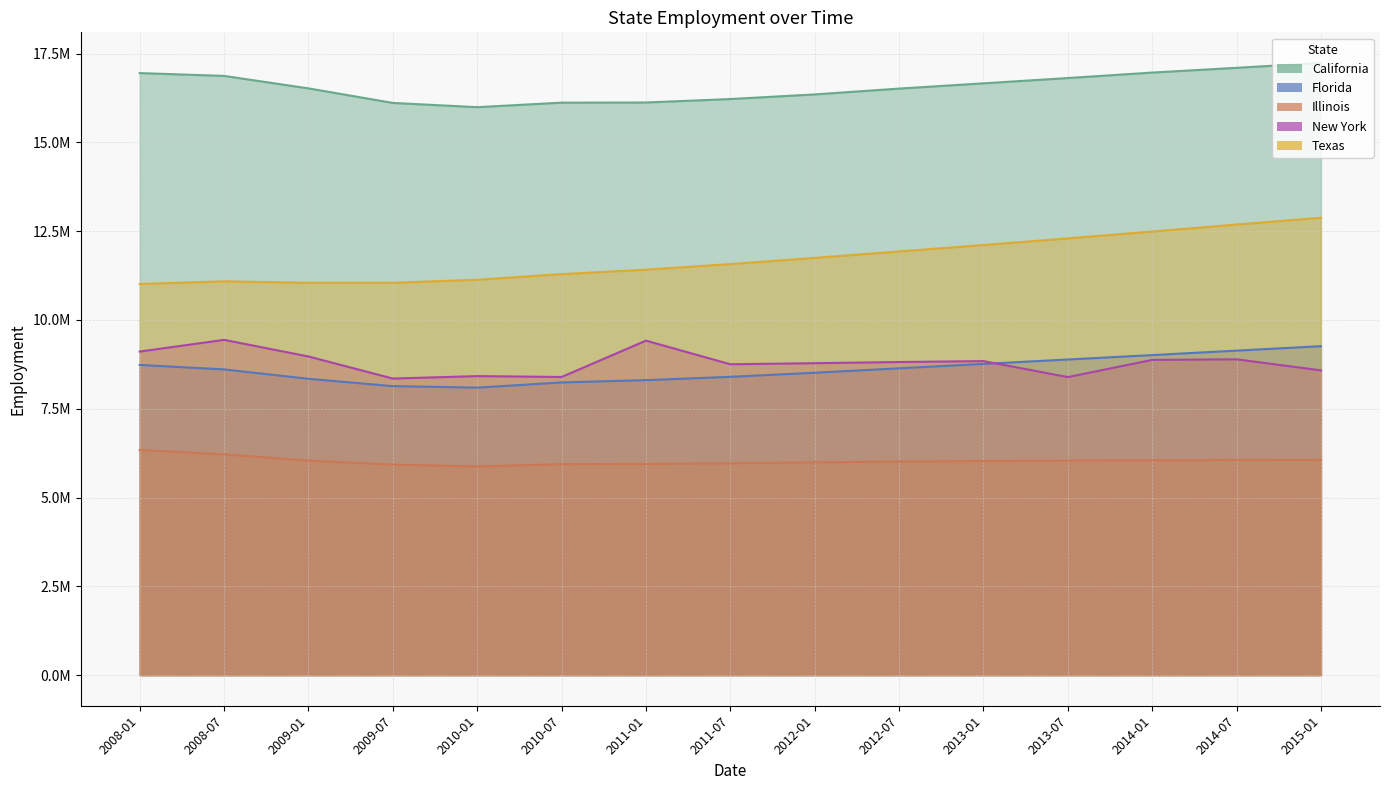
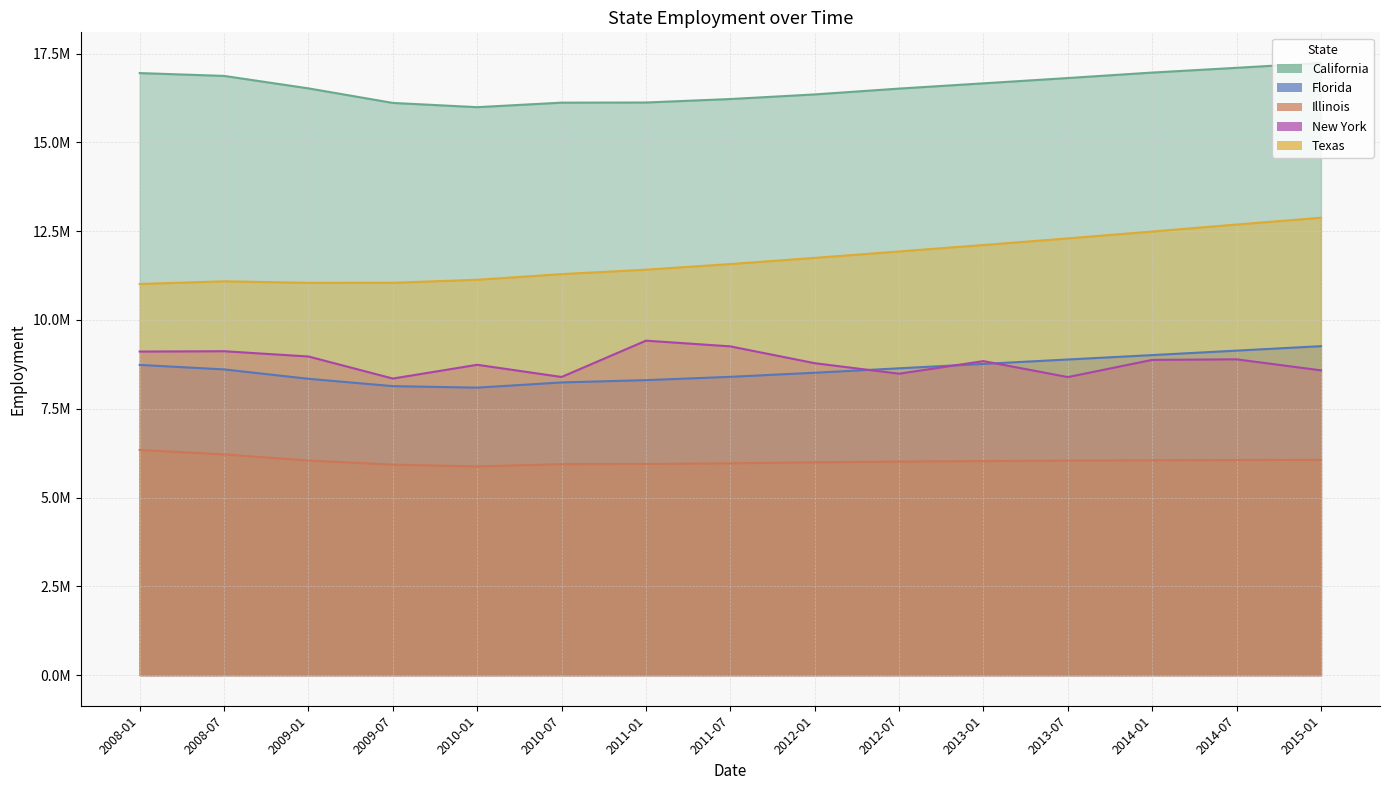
  {
    "New York": {
      "2008-01": 9100000,
-     "2008-07": 9400000,
+     "2008-07": 9100000,
      "2009-01": 9000000,
      "2009-07": 8300000,
-     "2010-01": 8400000,
+     "2010-01": 8700000,
      "2010-07": 8400000,
      "2011-01": 9400000,
-     "2011-07": 8800000,
+     "2011-07": 9300000,
      "2012-01": 8800000,
-     "2012-07": 8800000,
+     "2012-07": 8500000,
      "2013-01": 8800000,
      "2013-07": 8400000,
      "2014-01": 8900000,
      "2014-07": 8900000,
      "2015-01": 8600000
    }
  }
